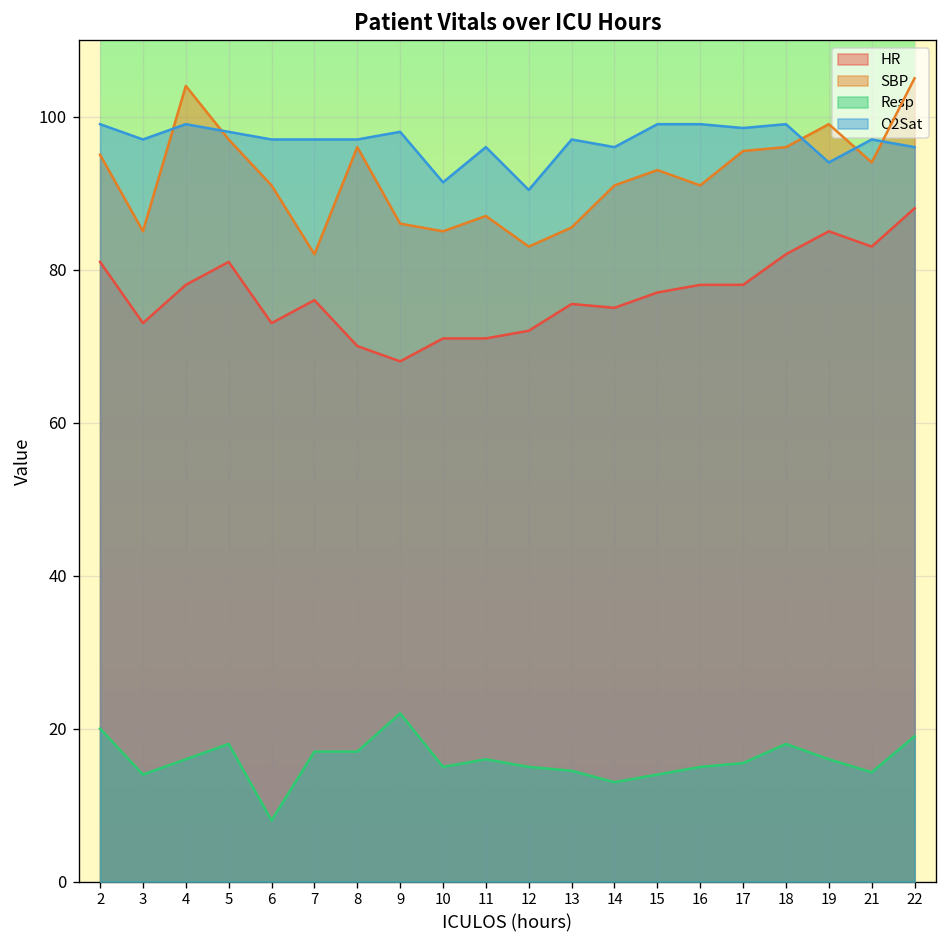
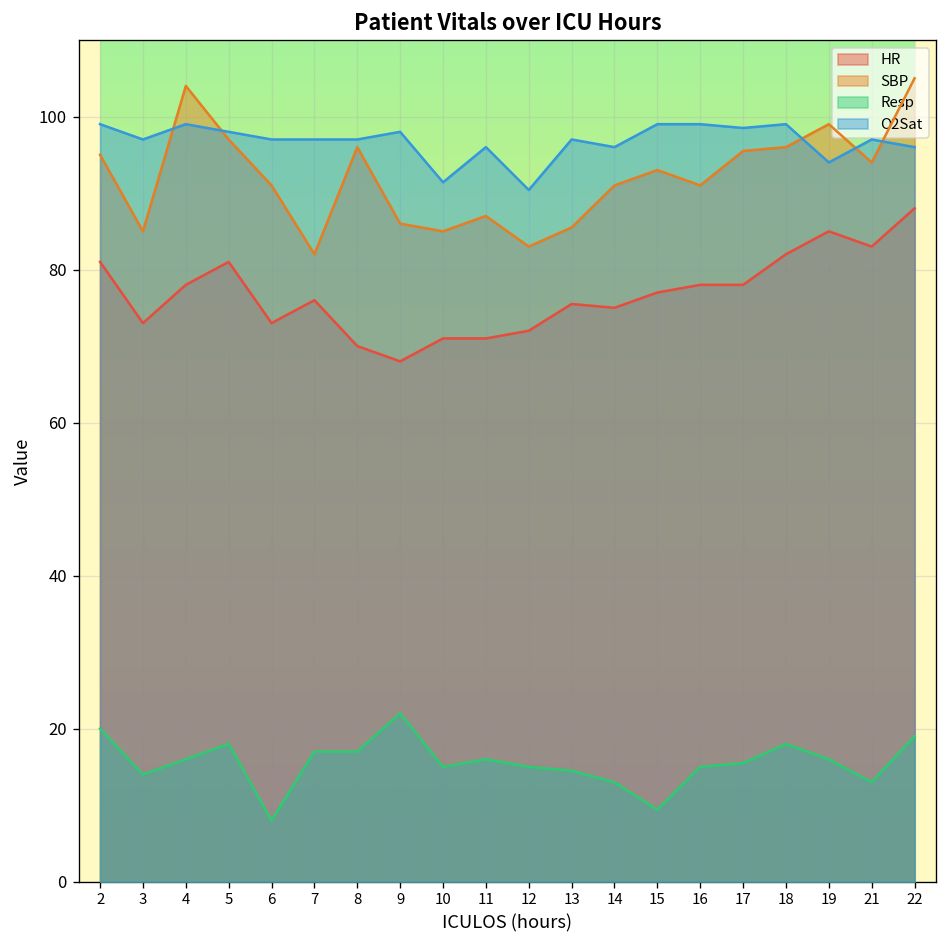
  {
    "Resp": {
      "2": 20,
      "3": 14,
      "4": 16,
      "5": 18,
      "6": 8,
      "7": 17,
      "8": 17,
      "9": 22,
      "10": 15,
      "11": 16,
      "12": 15,
      "13": 15,
      "14": 13,
-     "15": 14,
+     "15": 9,
      "16": 15,
      "17": 16,
      "18": 18,
      "19": 16,
-     "21": 14,
+     "21": 13,
      "22": 19
    },
    "O2Sat": {
      "2": 99,
      "3": 97,
      "4": 99,
      "5": 98,
      "6": 97,
      "7": 97,
      "8": 97,
      "9": 98,
      "10": 91,
      "11": 96,
      "12": 90,
      "13": 97,
      "14": 96,
      "15": 99,
      "16": 99,
      "17": 99,
      "18": 99,
      "19": 94,
      "22": 96
    }
  }
